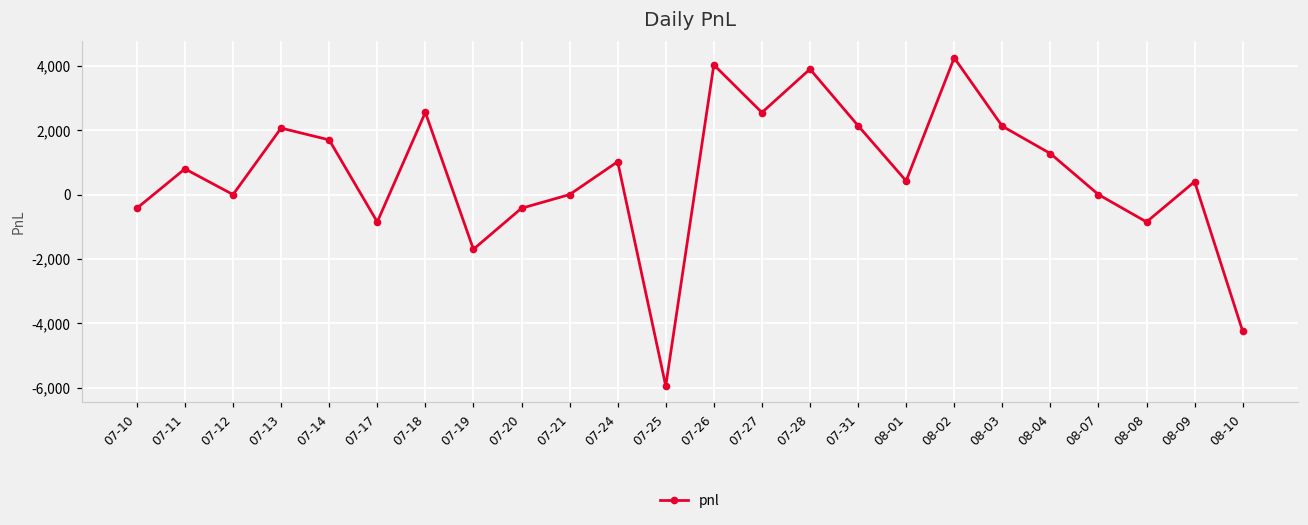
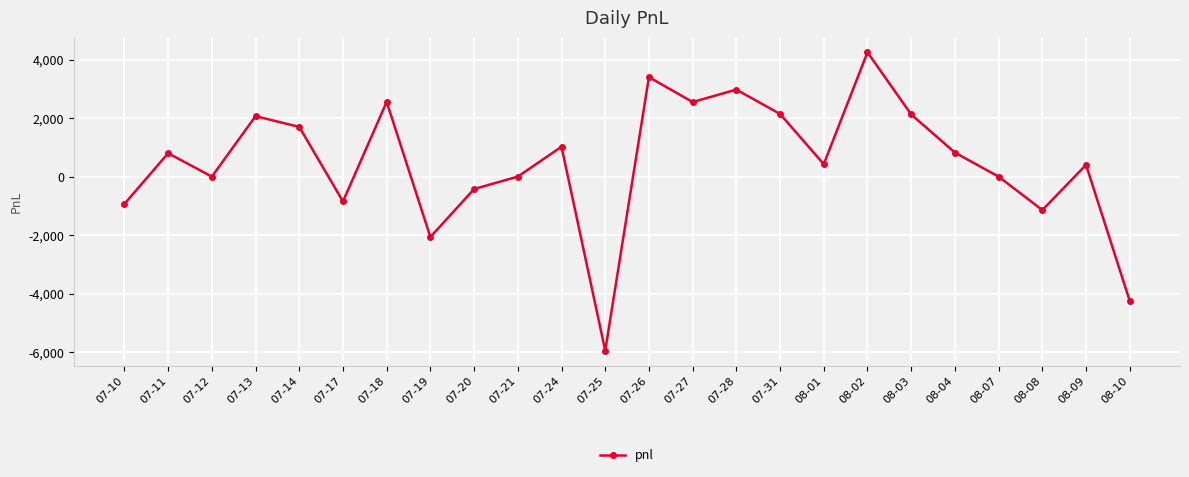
  {
-   "07-10": "-400",
+   "07-10": "-900",
    "07-11": "800",
    "07-12": "0",
    "07-13": "2,100",
    "07-14": "1,700",
    "07-17": "-900",
    "07-18": "2,600",
-   "07-19": "-1,700",
+   "07-19": "-2,100",
    "07-20": "-400",
    "07-21": "0",
    "07-24": "1,000",
    "07-25": "-6,000",
-   "07-26": "4,000",
+   "07-26": "3,400",
    "07-27": "2,600",
-   "07-28": "3,900",
+   "07-28": "3,000",
    "07-31": "2,100",
    "08-01": "400",
    "08-02": "4,300",
    "08-03": "2,100",
-   "08-04": "1,300",
+   "08-04": "800",
    "08-07": "0",
-   "08-08": "-900",
+   "08-08": "-1,100",
    "08-09": "400",
    "08-10": "-4,300"
  }
